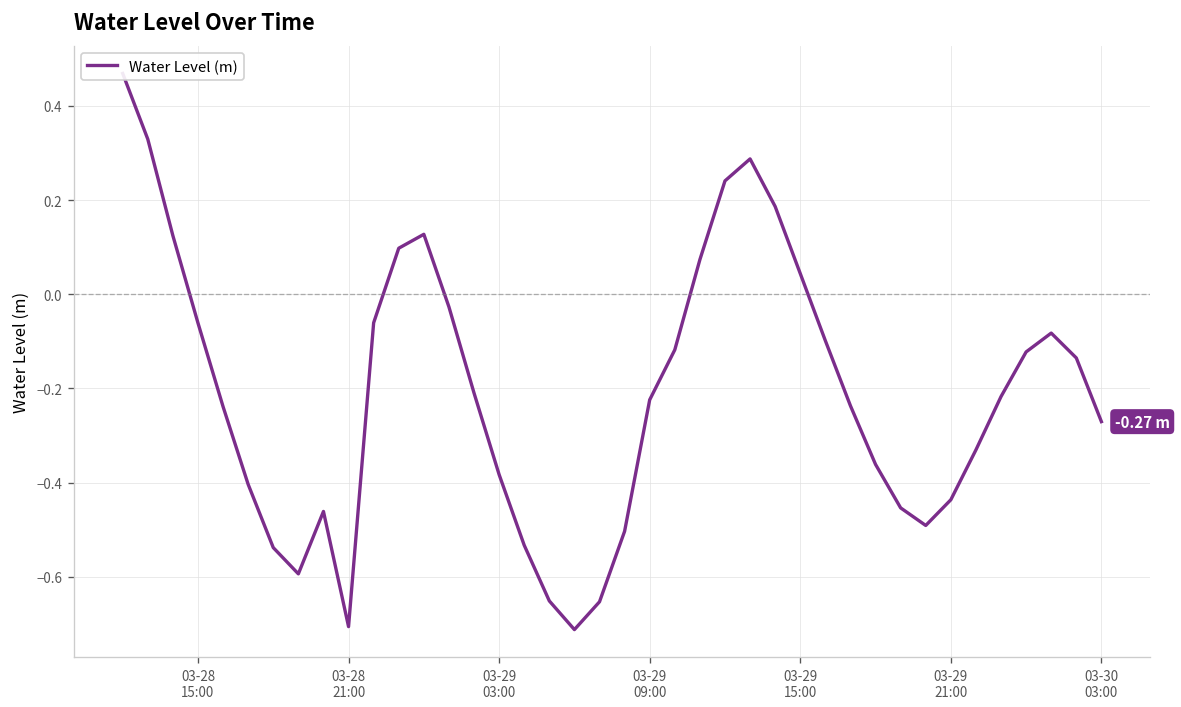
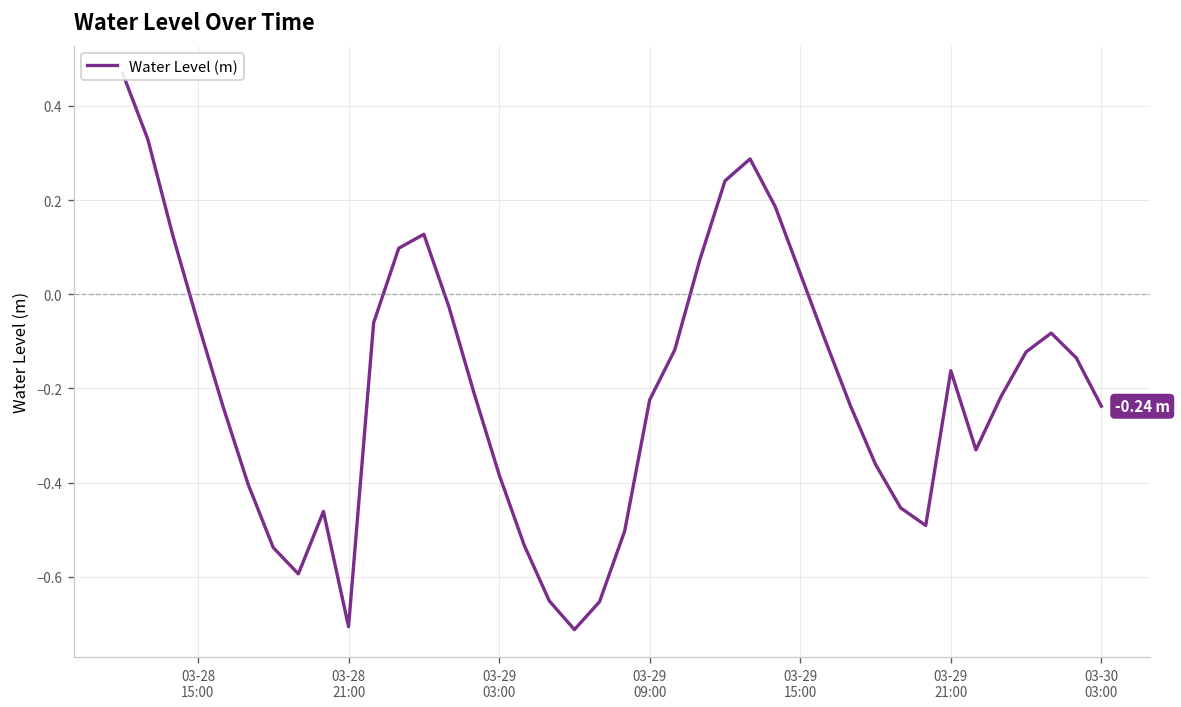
  {
-   "03-29 21:00": -0.44,
-   "03-30 03:00": -0.27
+   "03-29 21:00": -0.16,
+   "03-30 03:00": -0.24
  }
